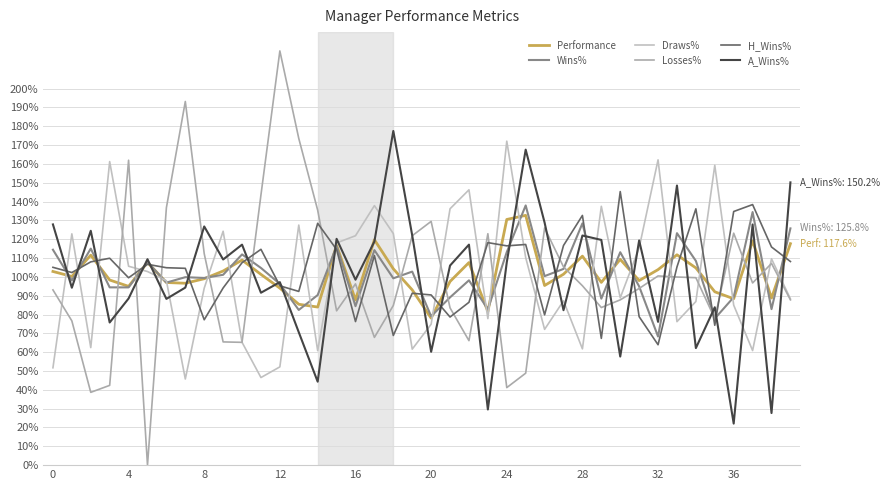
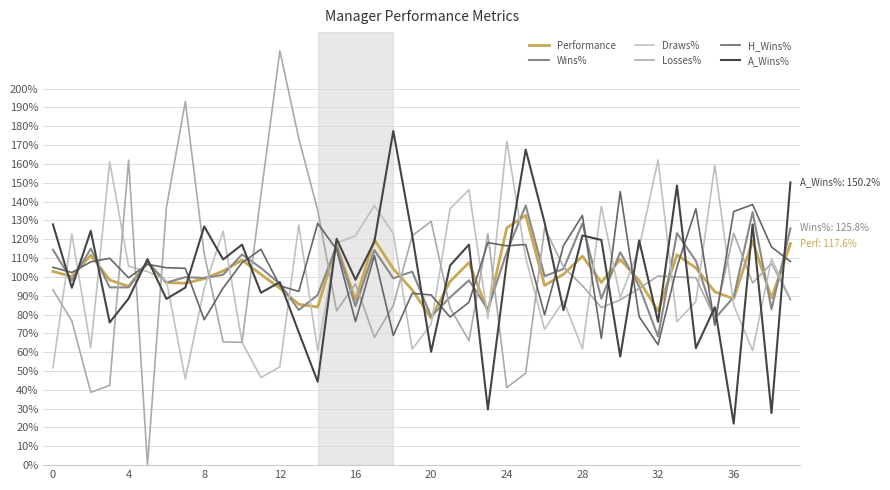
  {
    "Performance": {
      "0": "103%",
      "16": "88%",
-     "24": "130%",
+     "24": "126%",
      "28": "111%",
-     "32": "104%"
+     "32": "82%"
    }
  }
